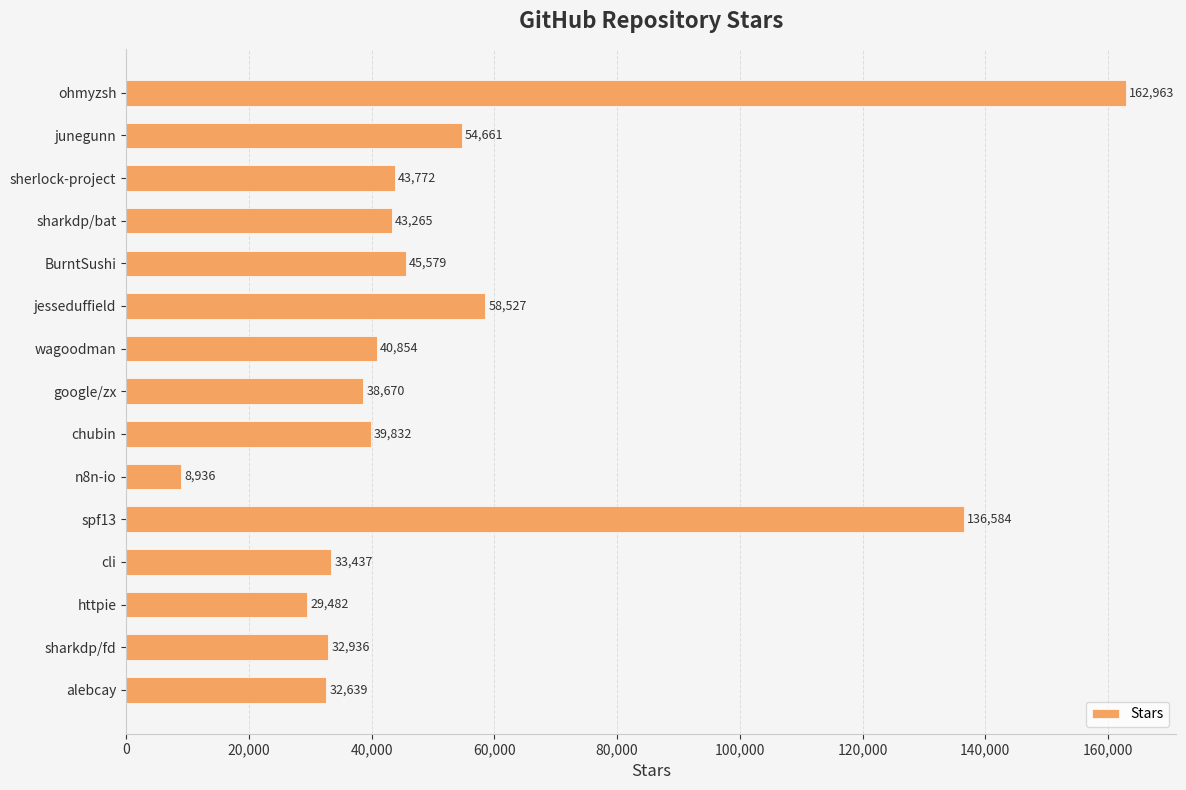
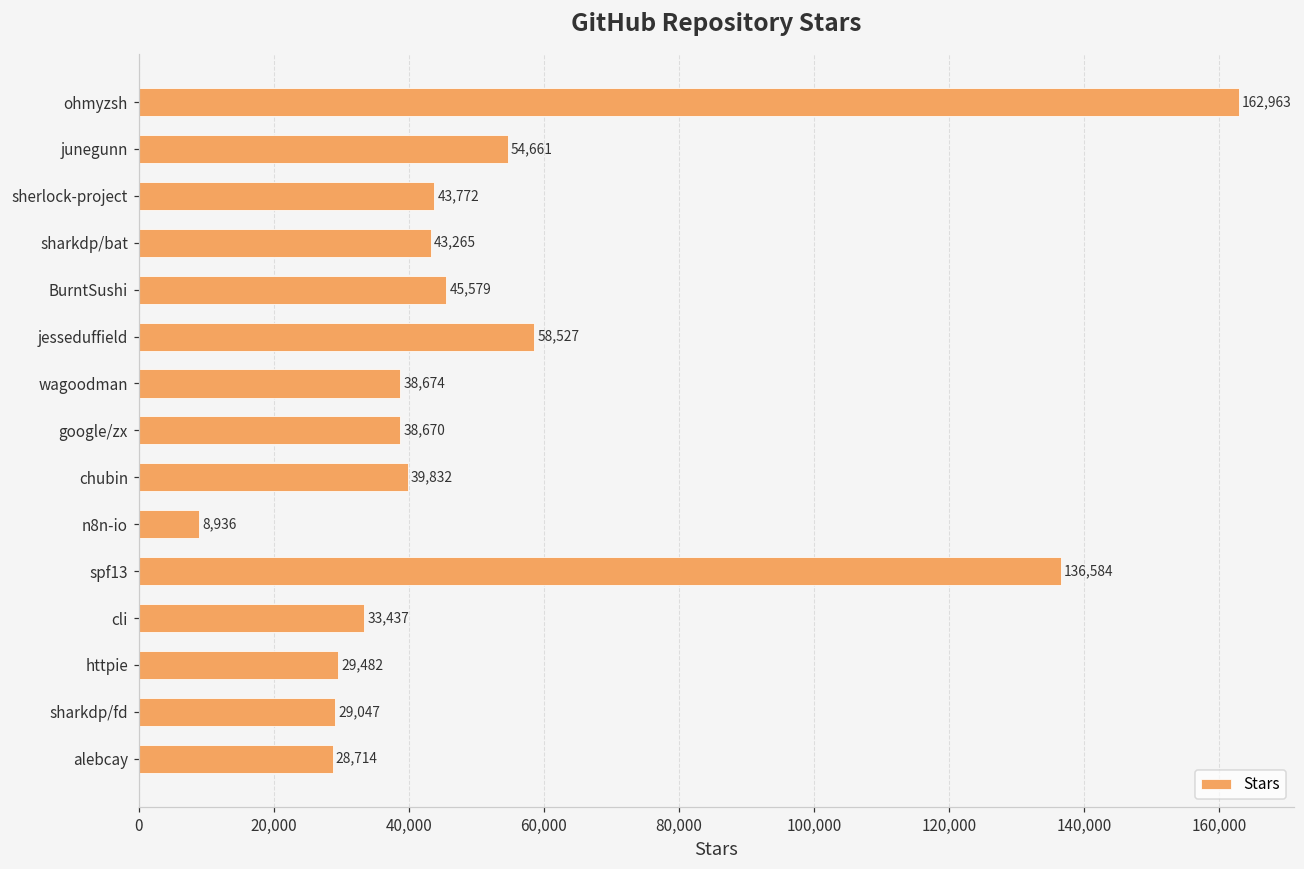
  {
    "ohmyzsh": "162,963",
    "junegunn": "54,661",
    "sherlock-project": "43,772",
    "sharkdp/bat": "43,265",
    "BurntSushi": "45,579",
    "jesseduffield": "58,527",
-   "wagoodman": "40,854",
+   "wagoodman": "38,674",
    "google/zx": "38,670",
    "chubin": "39,832",
    "n8n-io": "8,936",
    "spf13": "136,584",
    "cli": "33,437",
    "httpie": "29,482",
-   "sharkdp/fd": "32,936",
-   "alebcay": "32,639"
+   "sharkdp/fd": "29,047",
+   "alebcay": "28,714"
  }
